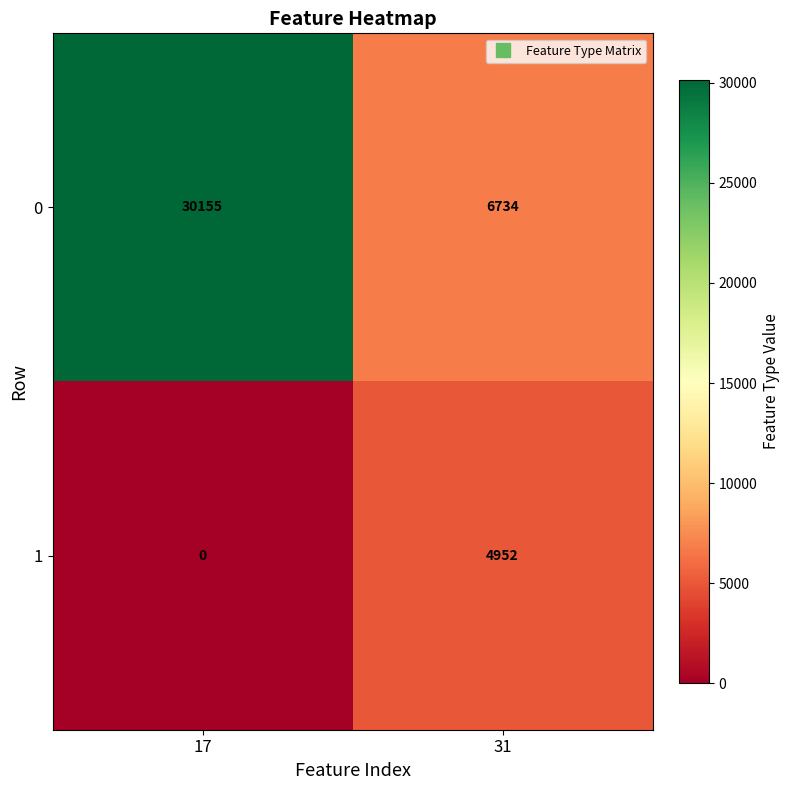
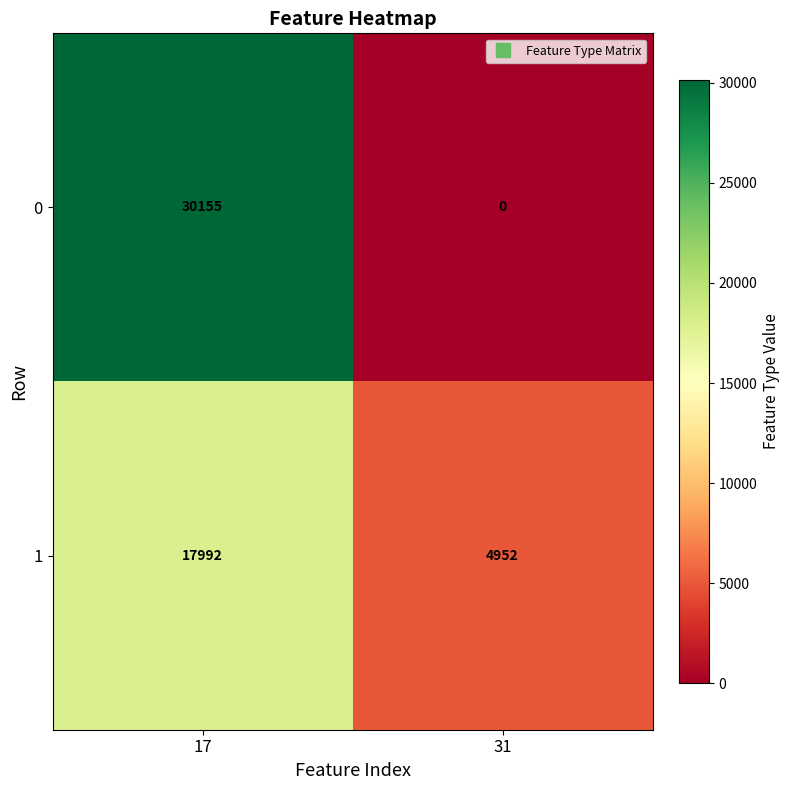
  {
    "0": {
      "17": 30155,
-     "31": 6734
+     "31": 0
    },
    "1": {
-     "17": 0,
+     "17": 17992,
      "31": 4952
    }
  }
